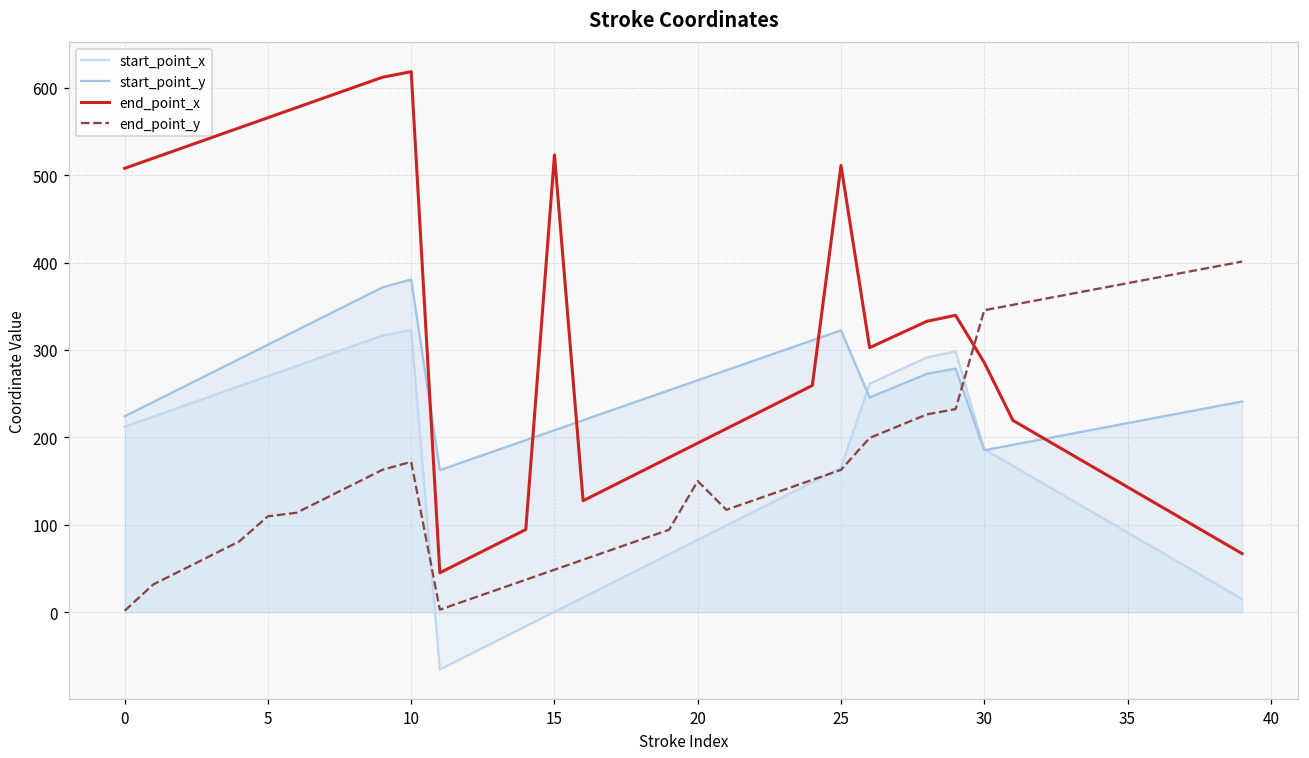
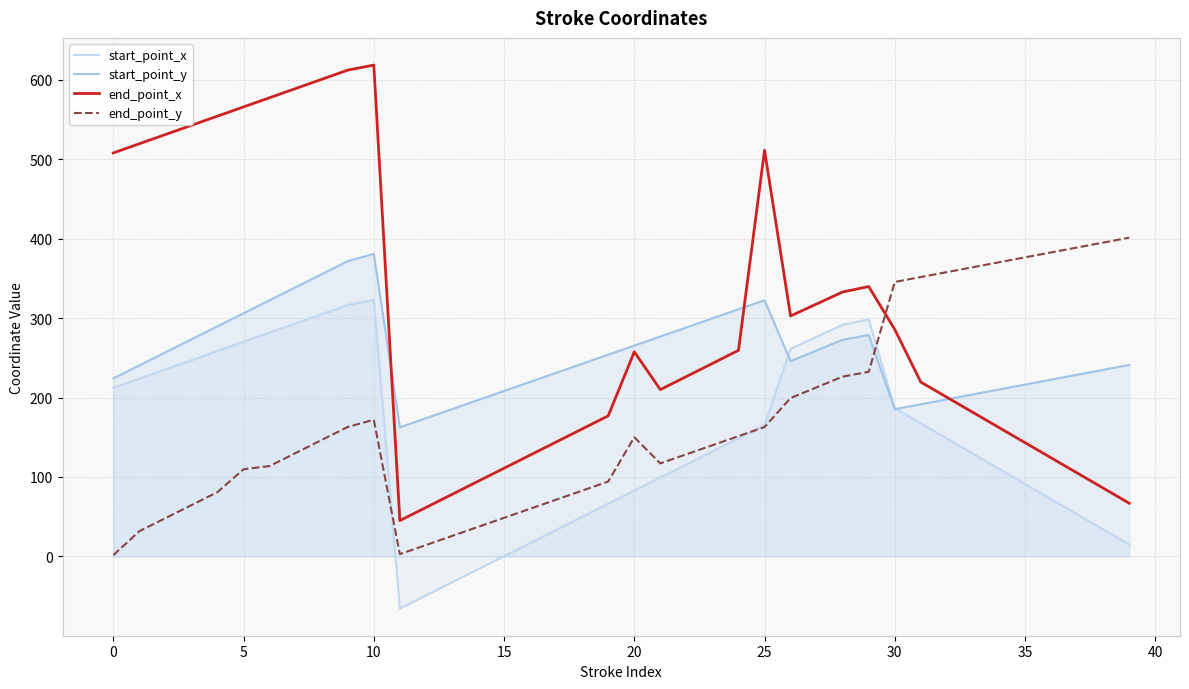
  {
    "end_point_x": {
      "0": 510,
      "5": 570,
      "10": 620,
-     "15": 520,
-     "20": 190,
+     "15": 110,
+     "20": 260,
      "25": 510,
      "30": 290,
      "35": 140
    },
    "end_point_y": {
      "0": 0,
      "5": 110,
      "10": 170,
      "15": 50,
      "20": 150,
      "30": 350,
      "35": 380
    }
  }
